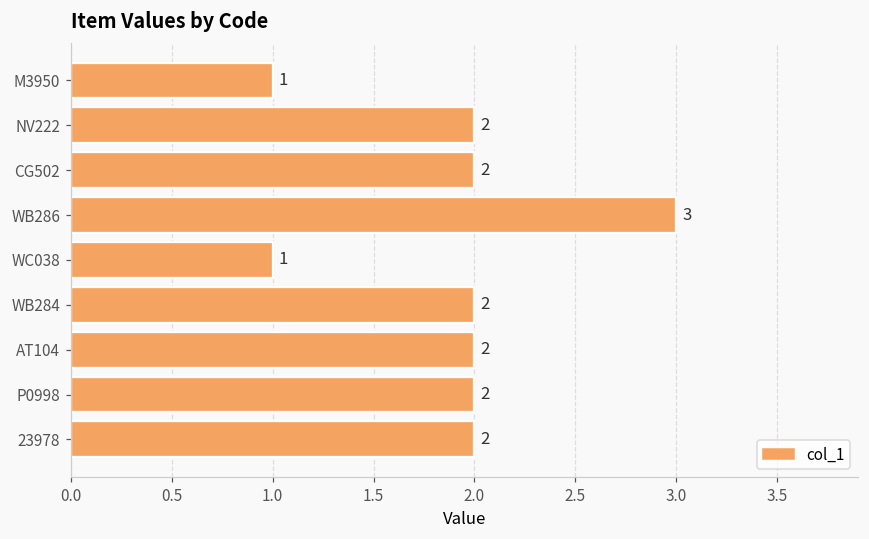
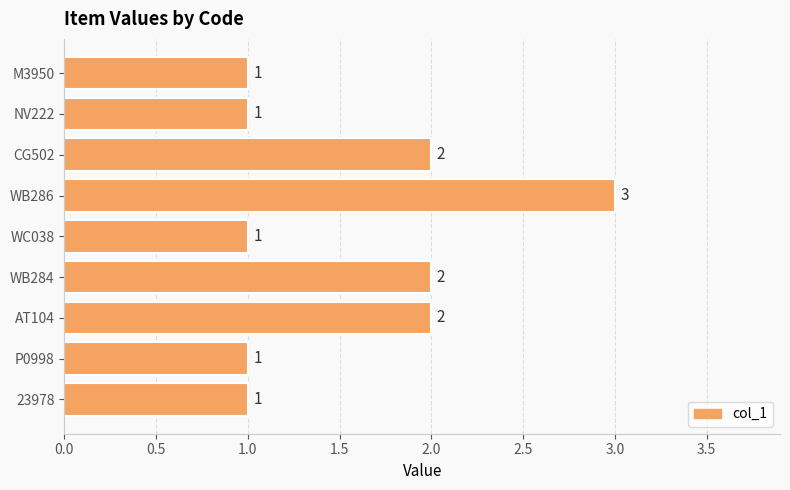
  {
    "M3950": 1,
-   "NV222": 2,
+   "NV222": 1,
    "CG502": 2,
    "WB286": 3,
    "WC038": 1,
    "WB284": 2,
    "AT104": 2,
-   "P0998": 2,
-   "23978": 2
+   "P0998": 1,
+   "23978": 1
  }
